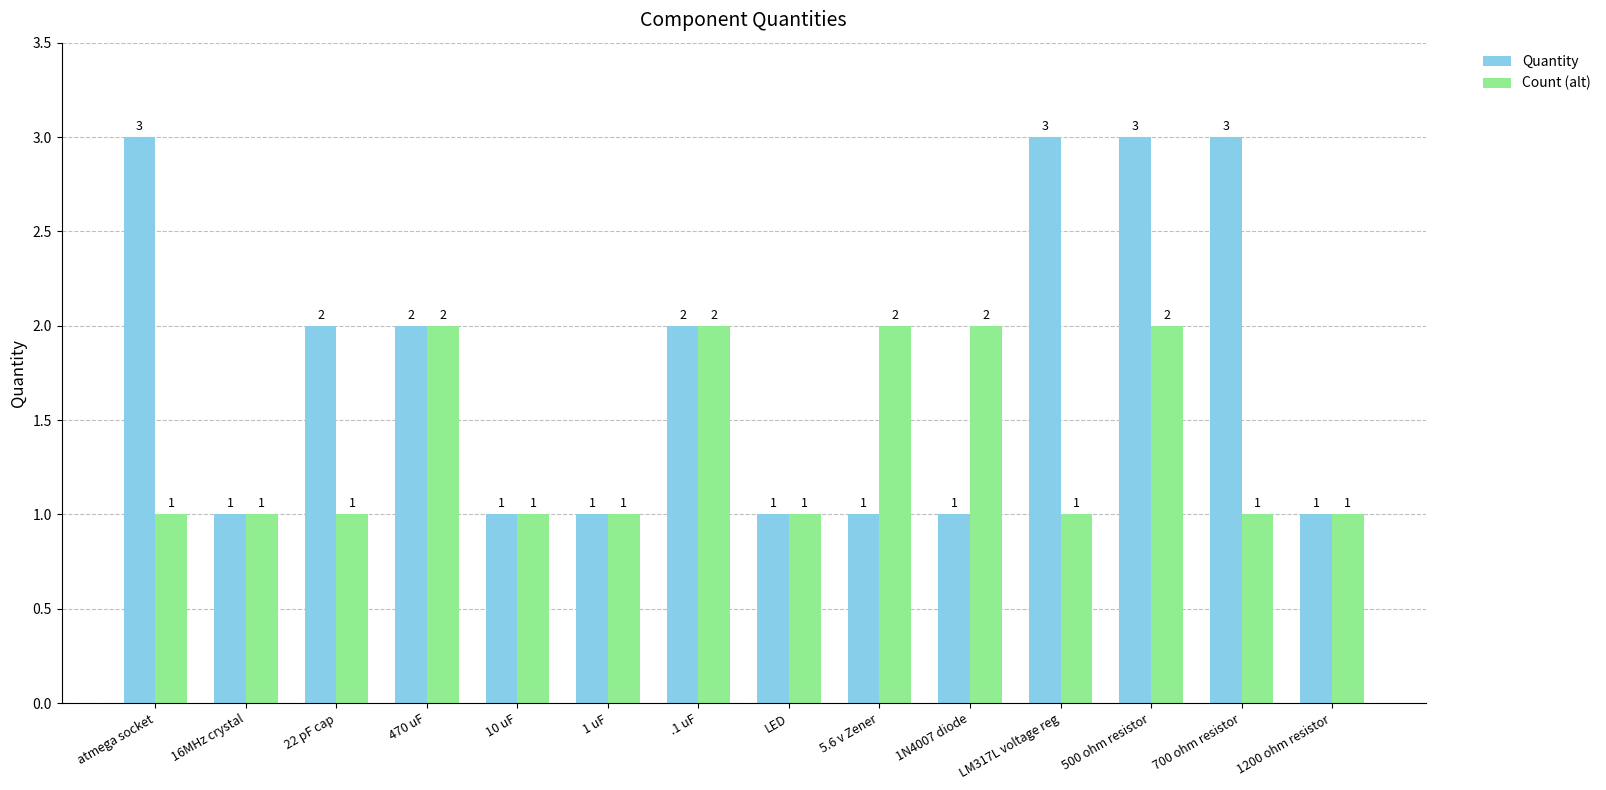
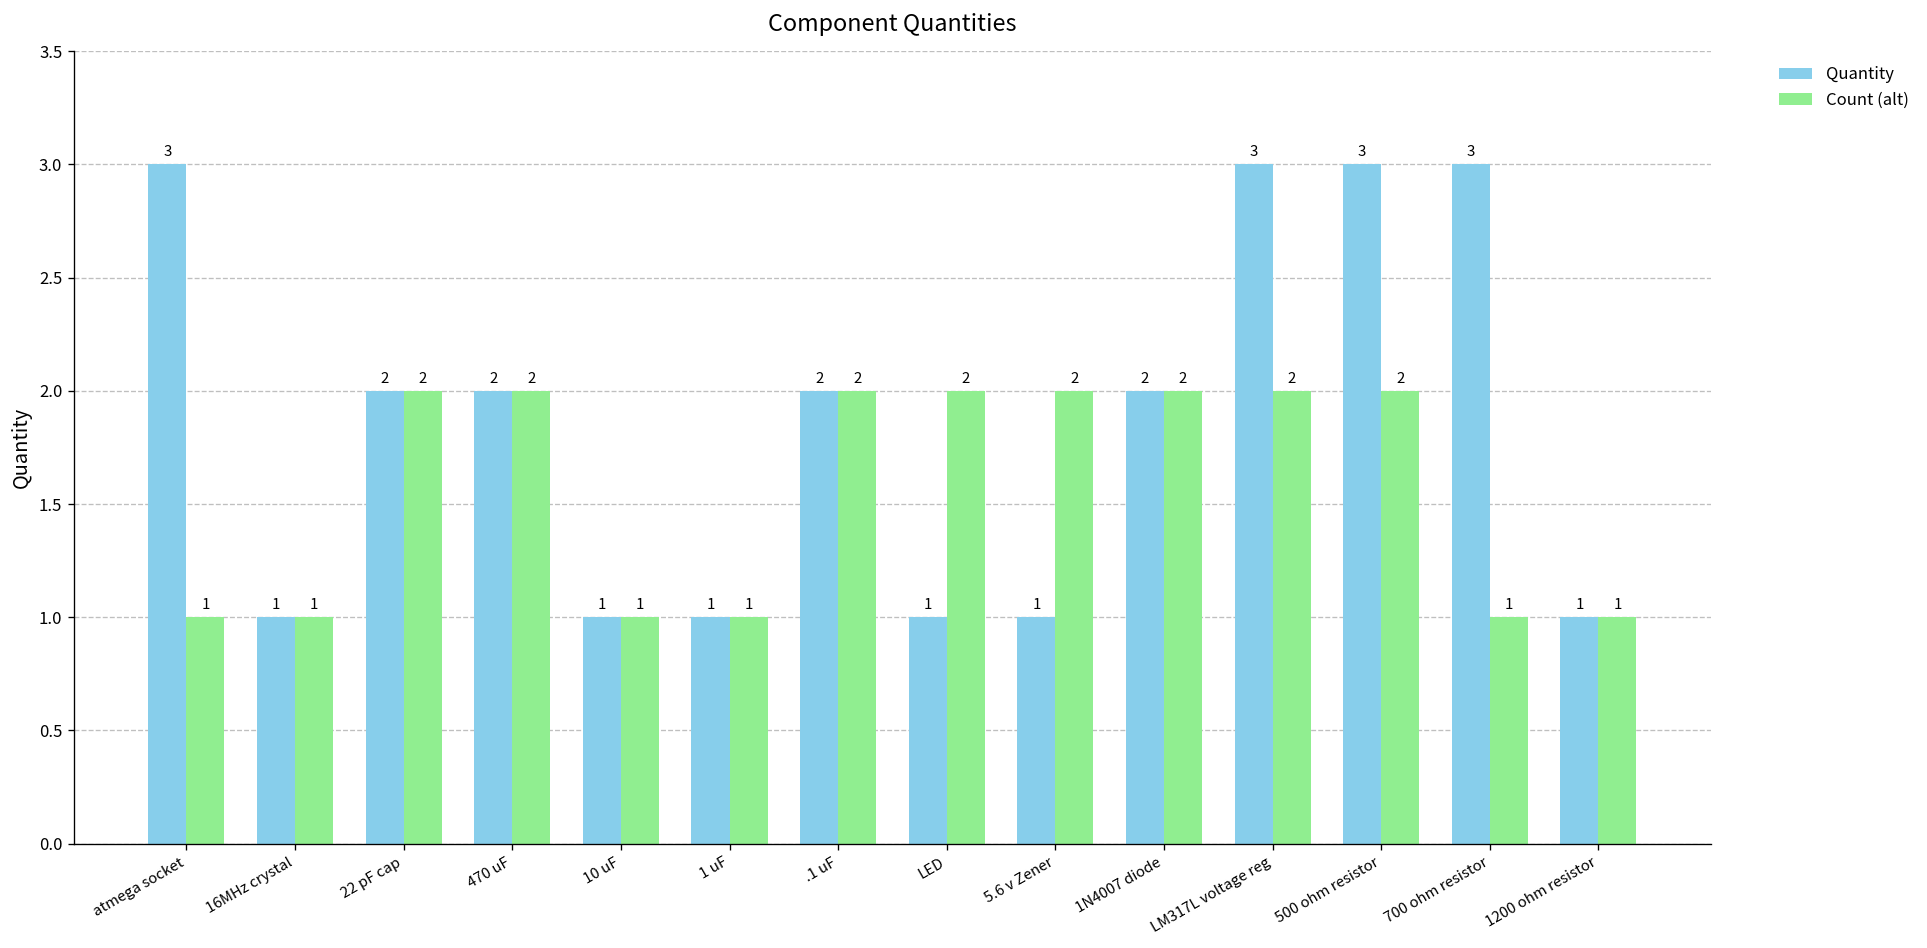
  {
    "Quantity": {
      "atmega socket": 3,
      "16MHz crystal": 1,
      "22 pF cap": 2,
      "470 uF": 2,
      "10 uF": 1,
      "1 uF": 1,
      ".1 uF": 2,
      "LED": 1,
      "5.6 v Zener": 1,
-     "1N4007 diode": 1,
+     "1N4007 diode": 2,
      "LM317L voltage reg": 3,
      "500 ohm resistor": 3,
      "700 ohm resistor": 3,
      "1200 ohm resistor": 1
    },
    "Count (alt)": {
      "atmega socket": 1,
      "16MHz crystal": 1,
-     "22 pF cap": 1,
+     "22 pF cap": 2,
      "470 uF": 2,
      "10 uF": 1,
      "1 uF": 1,
      ".1 uF": 2,
-     "LED": 1,
+     "LED": 2,
      "5.6 v Zener": 2,
      "1N4007 diode": 2,
-     "LM317L voltage reg": 1,
+     "LM317L voltage reg": 2,
      "500 ohm resistor": 2,
      "700 ohm resistor": 1,
      "1200 ohm resistor": 1
    }
  }
